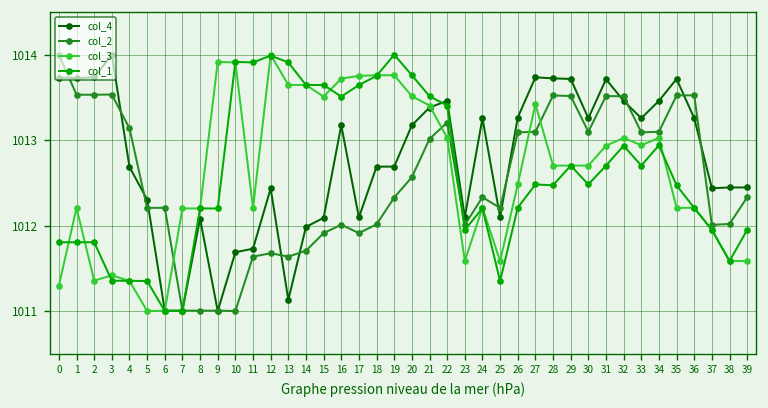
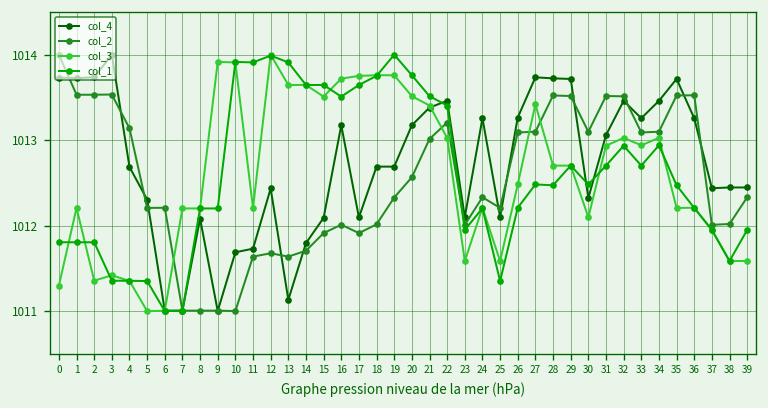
  {
    "col_4": {
      "4": 1012.7,
      "5": 1012.3,
      "8": 1012.1,
      "10": 1011.7,
      "11": 1011.7,
      "12": 1012.4,
      "13": 1011.1,
-     "14": 1012.0,
+     "14": 1011.8,
      "15": 1012.1,
      "16": 1013.2,
      "17": 1012.1,
      "18": 1012.7,
      "19": 1012.7,
      "20": 1013.2,
      "22": 1013.5,
      "23": 1012.1,
      "24": 1013.3,
      "25": 1012.1,
      "26": 1013.3,
      "27": 1013.7,
      "28": 1013.7,
      "29": 1013.7,
-     "30": 1013.3,
-     "31": 1013.7,
+     "30": 1012.3,
+     "31": 1013.1,
      "32": 1013.5,
      "33": 1013.3,
      "34": 1013.5,
      "35": 1013.7,
      "36": 1013.3,
      "37": 1012.4,
      "38": 1012.4,
      "39": 1012.4
    },
    "col_3": {
      "0": 1011.3,
      "1": 1012.2,
      "2": 1011.4,
      "3": 1011.4,
      "5": 1011.0,
      "7": 1012.2,
      "9": 1013.9,
      "11": 1012.2,
      "13": 1013.6,
      "15": 1013.5,
      "16": 1013.7,
      "17": 1013.8,
      "19": 1013.8,
      "20": 1013.5,
      "22": 1013.0,
      "23": 1011.6,
      "25": 1011.6,
      "26": 1012.5,
      "27": 1013.4,
      "28": 1012.7,
-     "30": 1012.7,
+     "30": 1012.1,
      "31": 1012.9,
      "32": 1013.0,
      "33": 1012.9,
      "34": 1013.0,
      "35": 1012.2,
      "39": 1011.6
    }
  }
